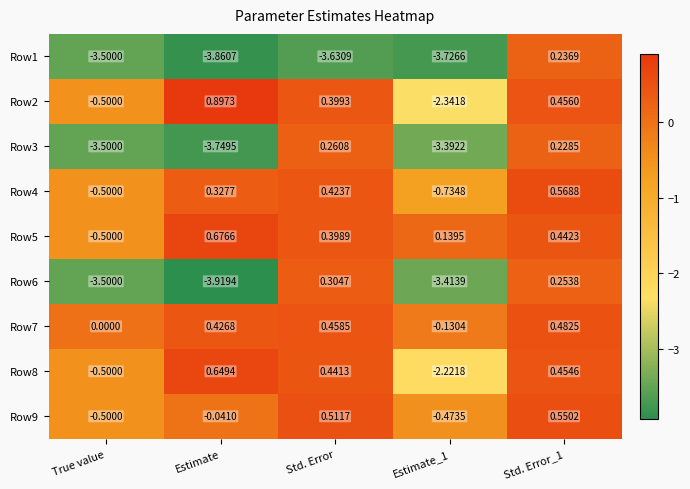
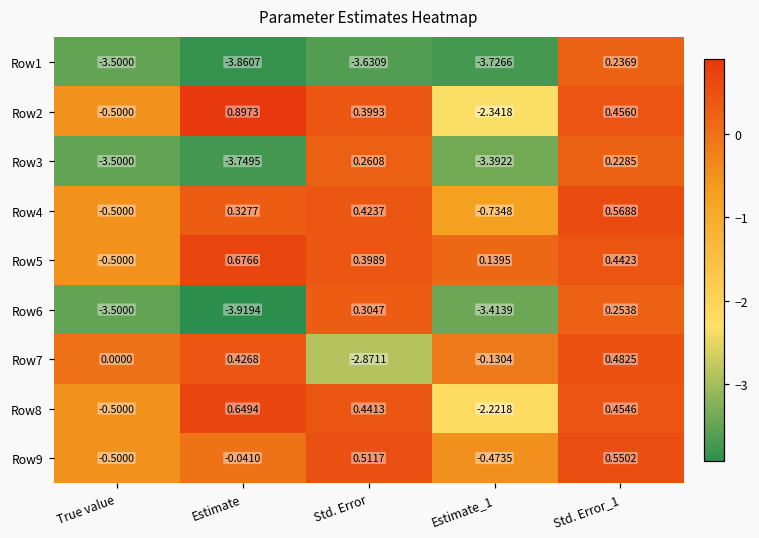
  {
    "Row7": {
-     "Std. Error": 0.4585
+     "Std. Error": -2.8711
    }
  }
